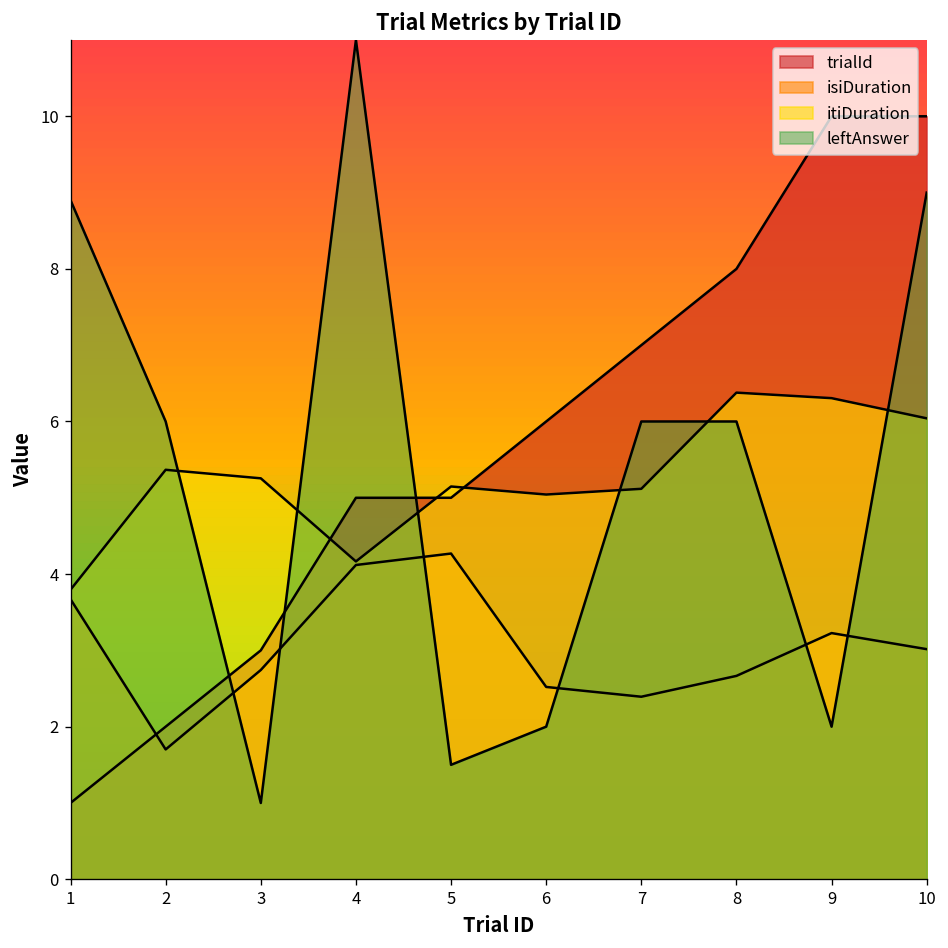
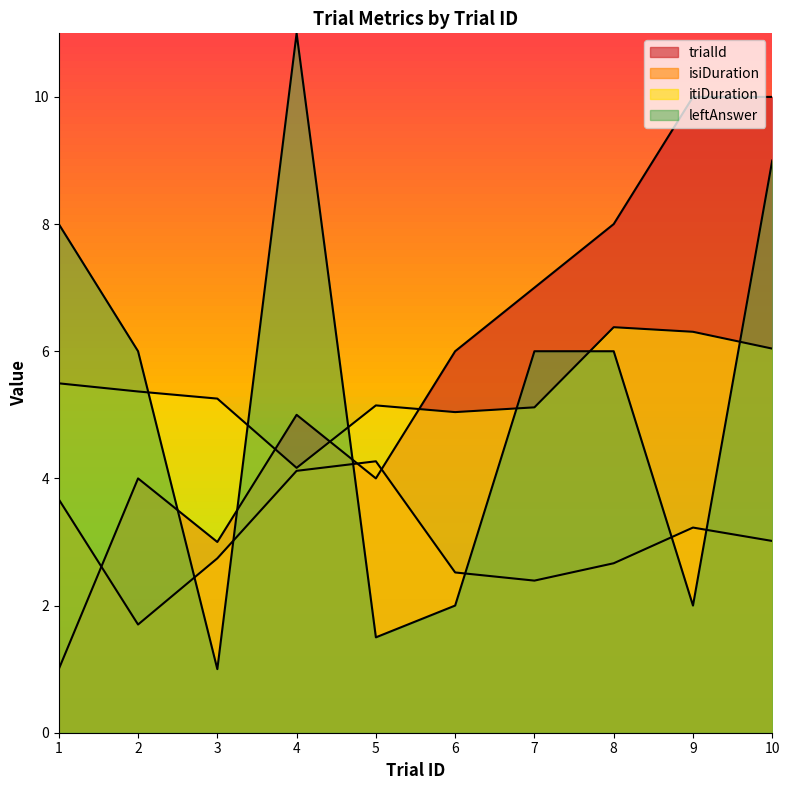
  {
    "trialId": {
      "1": 1,
-     "2": 2,
+     "2": 4,
      "3": 3,
      "4": 5,
-     "5": 5,
+     "5": 4,
      "6": 6,
      "7": 7,
      "8": 8,
      "10": 10
    },
    "isiDuration": {
      "1": 3.7,
      "2": 1.7,
      "3": 2.7,
      "4": 4.1,
      "5": 4.3,
      "6": 2.5,
      "7": 2.4,
      "8": 2.7,
      "9": 3.2,
      "10": 3.0
    },
    "itiDuration": {
-     "1": 3.8,
+     "1": 5.5,
      "2": 5.4,
      "3": 5.3,
      "4": 4.2,
      "5": 5.1,
      "6": 5.0,
      "7": 5.1,
      "8": 6.4,
      "9": 6.3,
      "10": 6.0
    },
    "leftAnswer": {
-     "1": 8.9,
+     "1": 8.0,
      "2": 6.0,
      "3": 1.0,
      "4": 11.0,
      "5": 1.5,
      "6": 2.0,
      "7": 6.0,
      "8": 6.0,
      "9": 2.0,
      "10": 9.0
    }
  }
